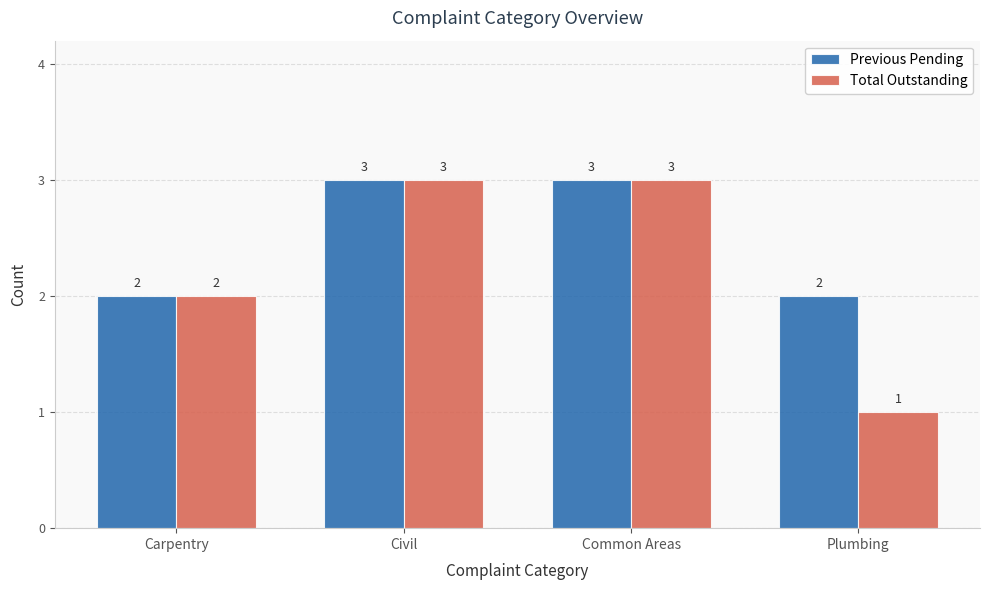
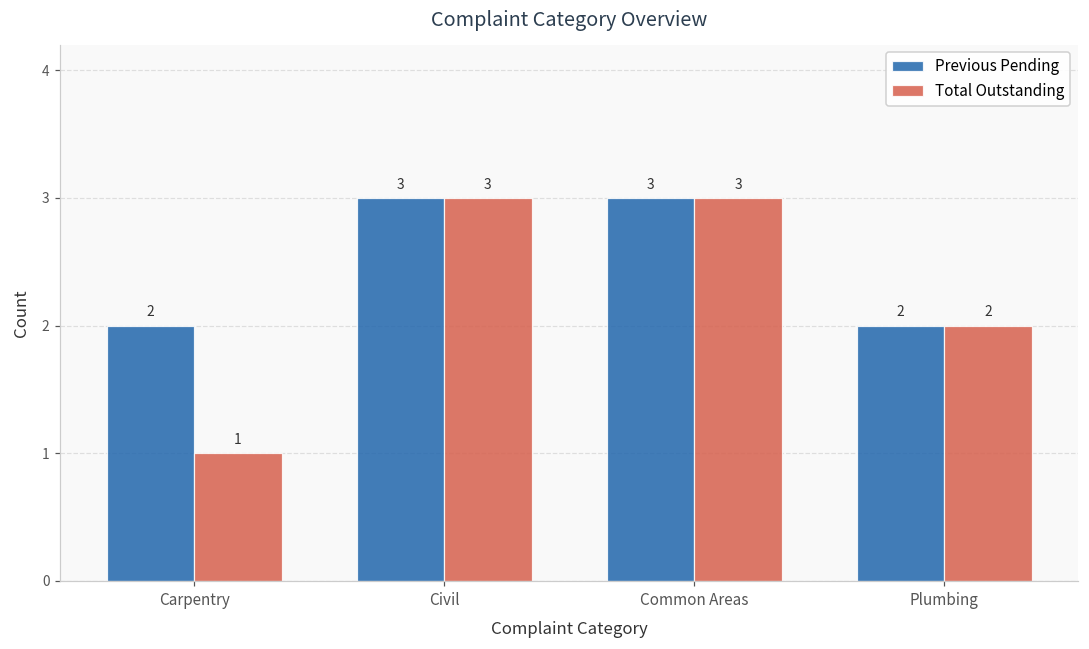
  {
    "Previous Pending": {
      "Carpentry": 2,
      "Civil": 3,
      "Common Areas": 3,
      "Plumbing": 2
    },
    "Total Outstanding": {
-     "Carpentry": 2,
+     "Carpentry": 1,
      "Civil": 3,
      "Common Areas": 3,
-     "Plumbing": 1
+     "Plumbing": 2
    }
  }
